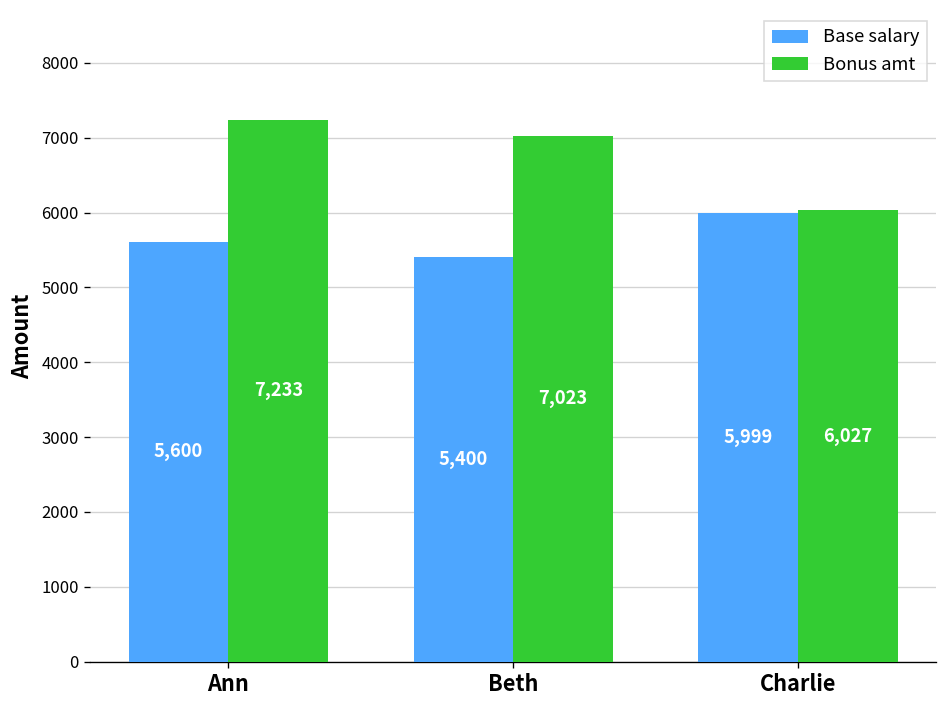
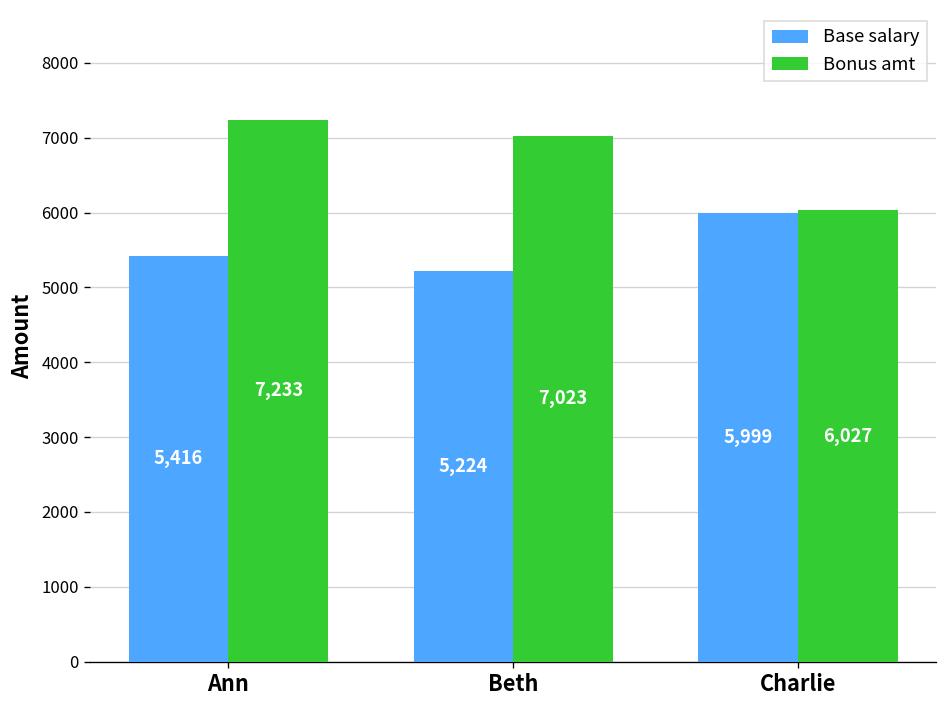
  {
    "Base salary": {
-     "Ann": "5,600",
-     "Beth": "5,400",
+     "Ann": "5,416",
+     "Beth": "5,224",
      "Charlie": "5,999"
    },
    "Bonus amt": {
      "Ann": "7,233",
      "Beth": "7,023",
      "Charlie": "6,027"
    }
  }
